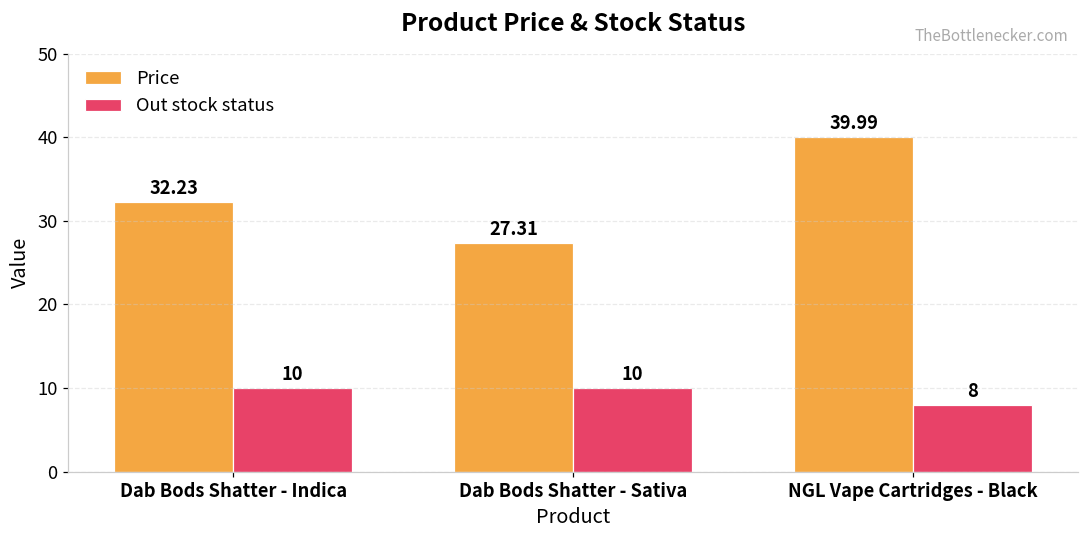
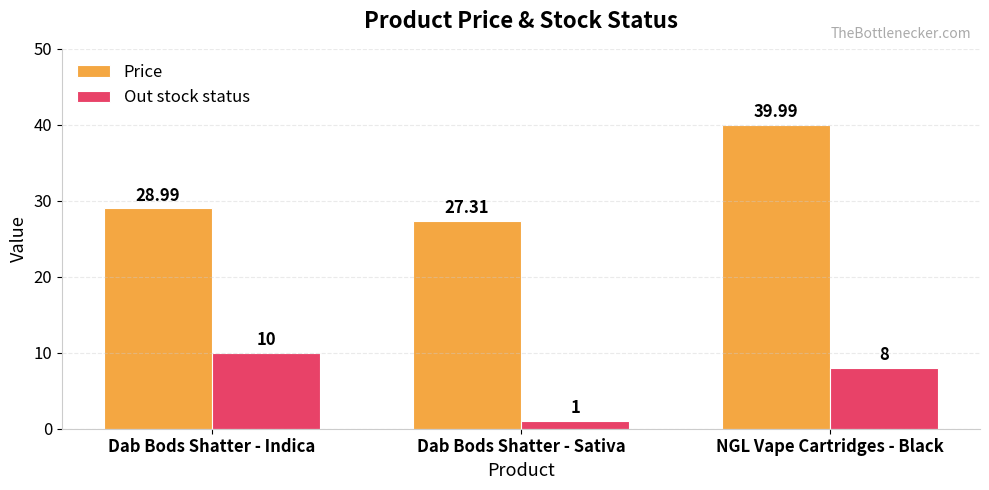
  {
    "Price": {
-     "Dab Bods Shatter - Indica": 32.23,
+     "Dab Bods Shatter - Indica": 28.99,
      "Dab Bods Shatter - Sativa": 27.31,
      "NGL Vape Cartridges - Black": 39.99
    },
    "Out stock status": {
      "Dab Bods Shatter - Indica": 10,
-     "Dab Bods Shatter - Sativa": 10,
+     "Dab Bods Shatter - Sativa": 1,
      "NGL Vape Cartridges - Black": 8
    }
  }
